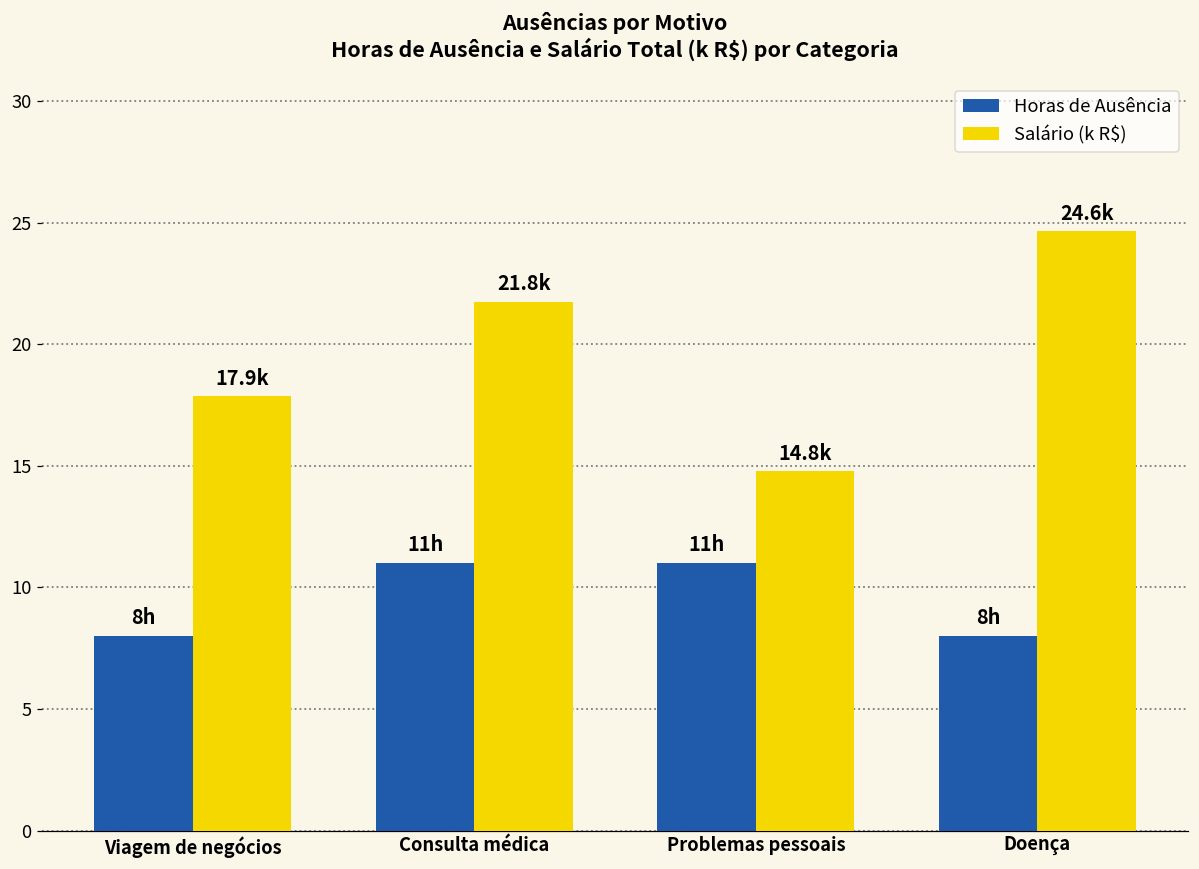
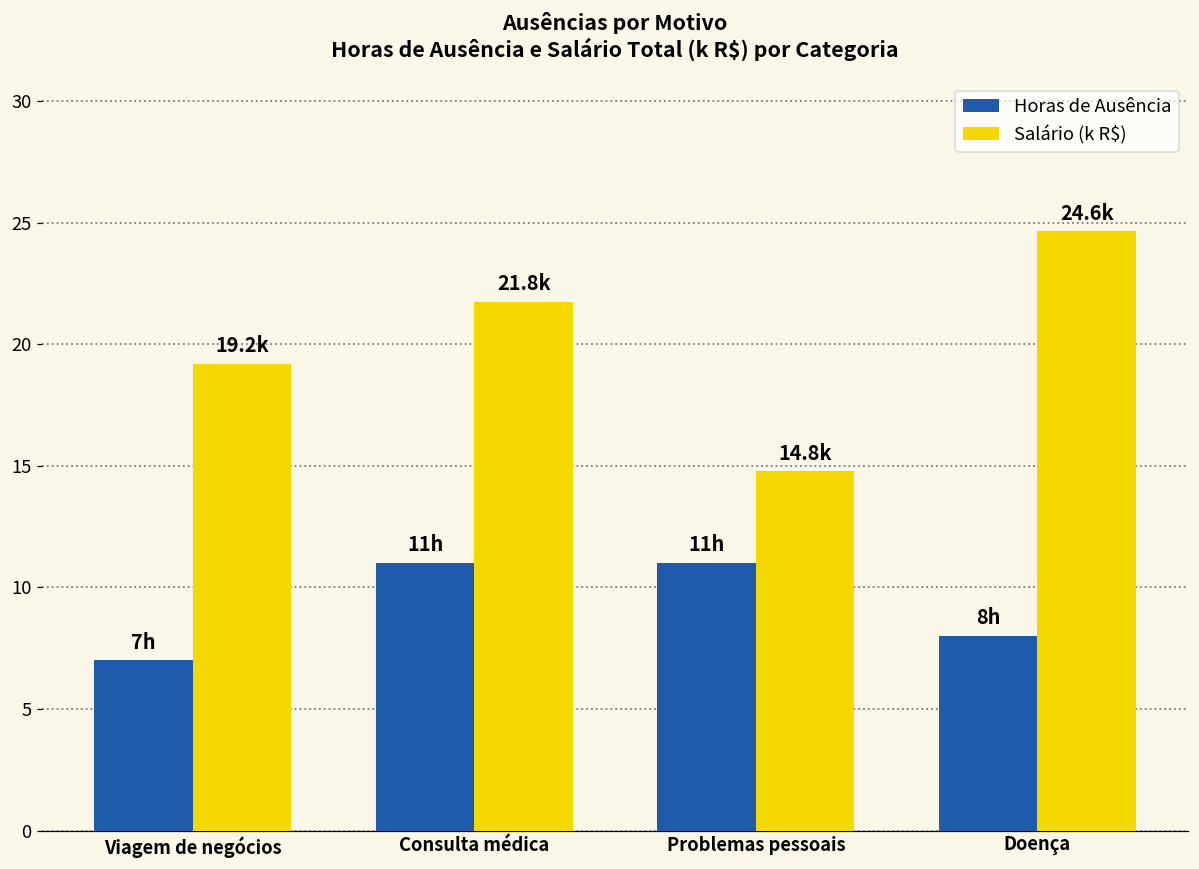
  {
    "Horas de Ausência": {
-     "Viagem de negócios": "8h",
+     "Viagem de negócios": "7h",
      "Consulta médica": "11h",
      "Problemas pessoais": "11h",
      "Doença": "8h"
    },
    "Salário (k R$)": {
-     "Viagem de negócios": "17.9k",
+     "Viagem de negócios": "19.2k",
      "Consulta médica": "21.8k",
      "Problemas pessoais": "14.8k",
      "Doença": "24.6k"
    }
  }
